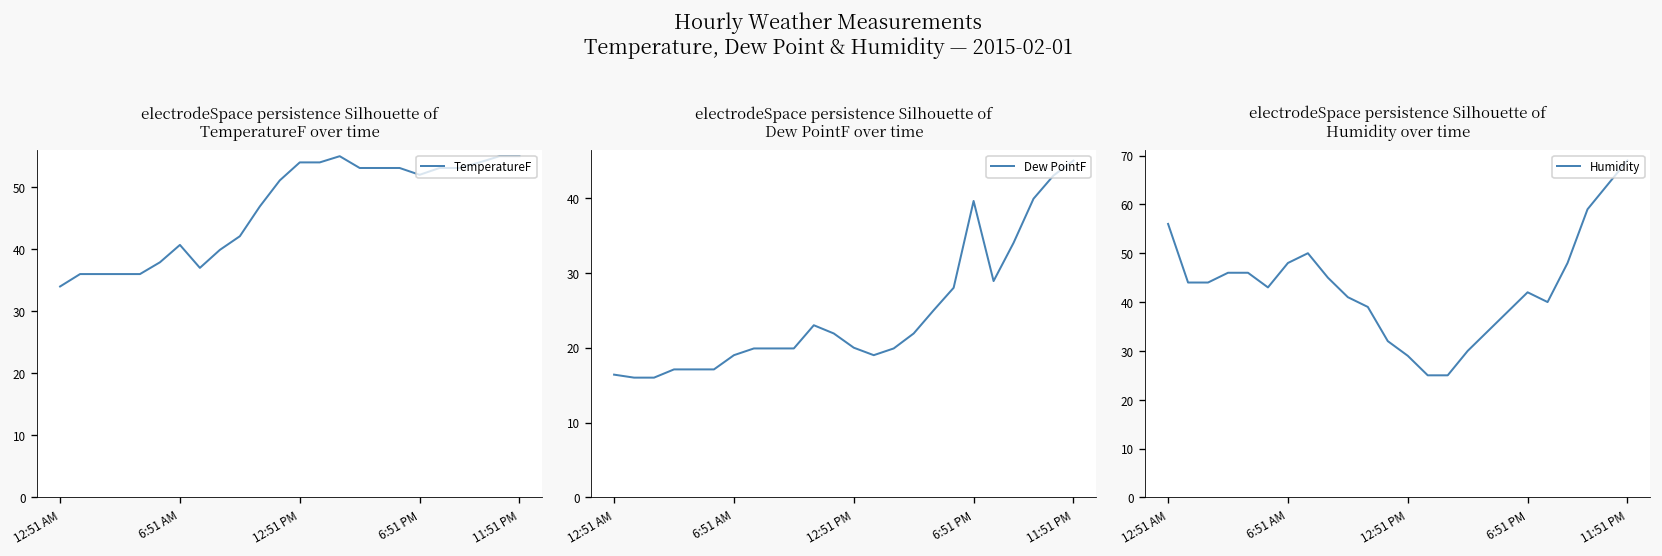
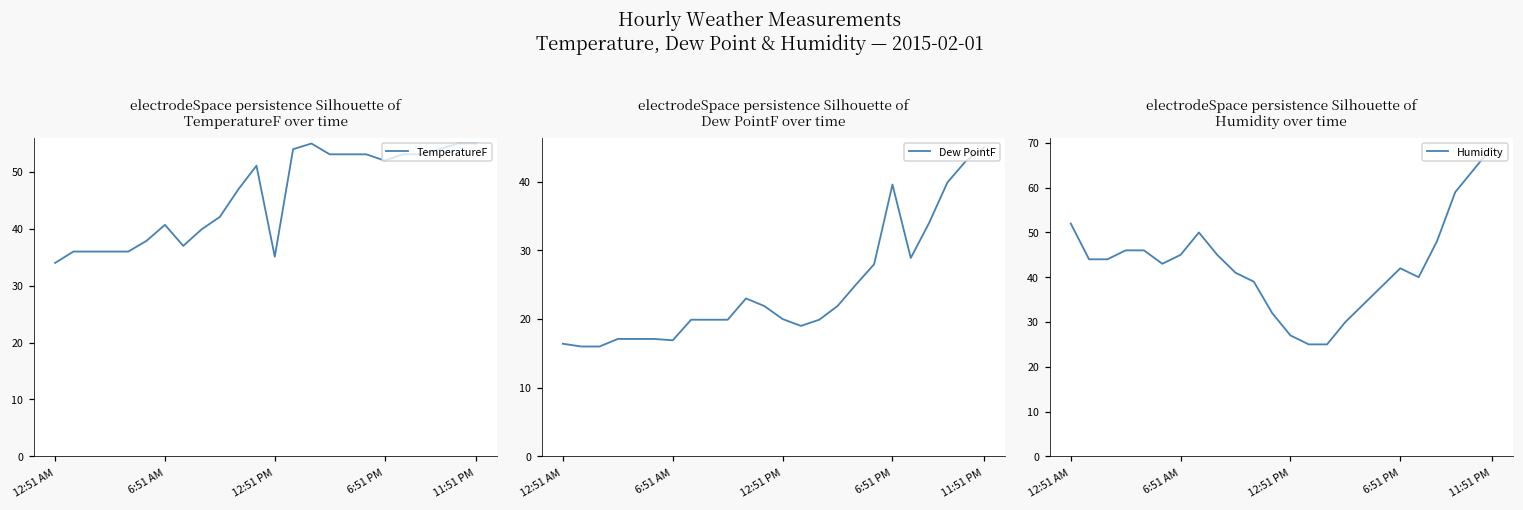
  {
    "electrodeSpace persistence Silhouette of TemperatureF over time": {
      "12:51 AM": 34,
      "6:51 AM": 41,
-     "12:51 PM": 54
+     "12:51 PM": 35
    },
    "electrodeSpace persistence Silhouette of Dew PointF over time": {
      "12:51 AM": 16,
-     "6:51 AM": 19,
+     "6:51 AM": 17,
      "12:51 PM": 20,
      "6:51 PM": 40
    },
    "electrodeSpace persistence Silhouette of Humidity over time": {
-     "12:51 AM": 56,
-     "6:51 AM": 48,
-     "12:51 PM": 29,
+     "12:51 AM": 52,
+     "6:51 AM": 45,
+     "12:51 PM": 27,
      "6:51 PM": 42
    }
  }
